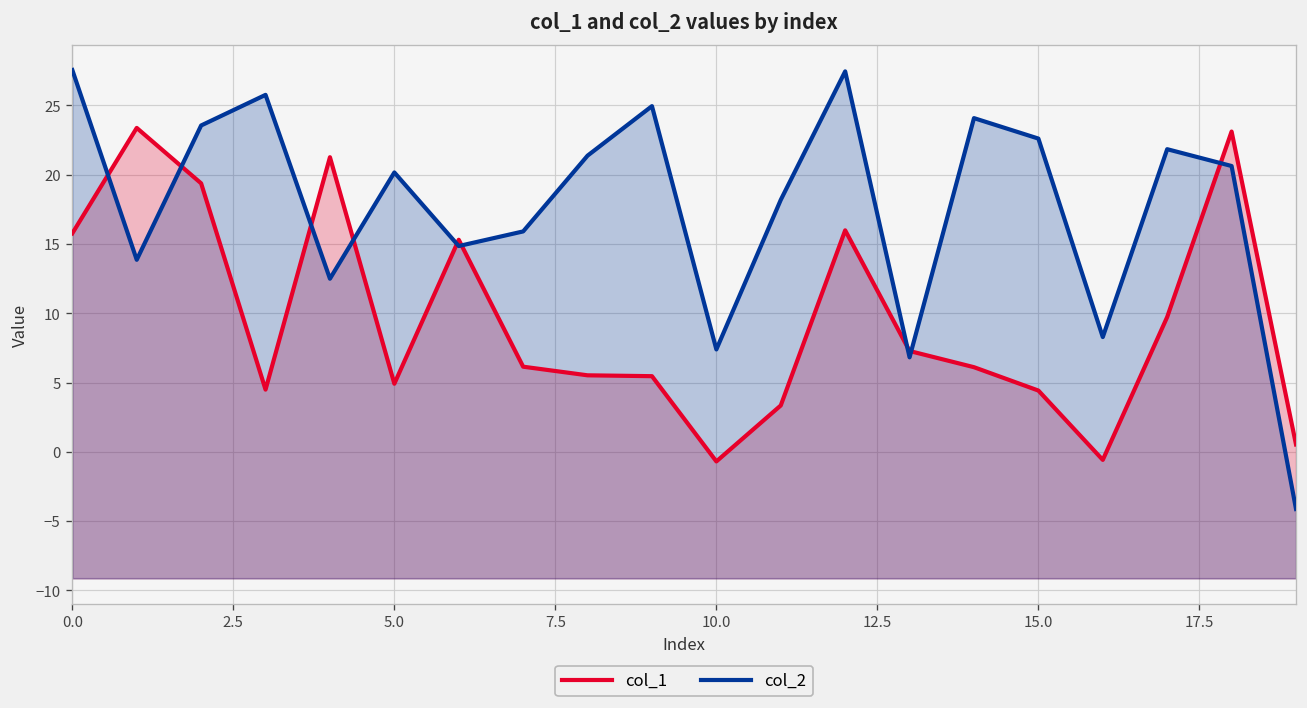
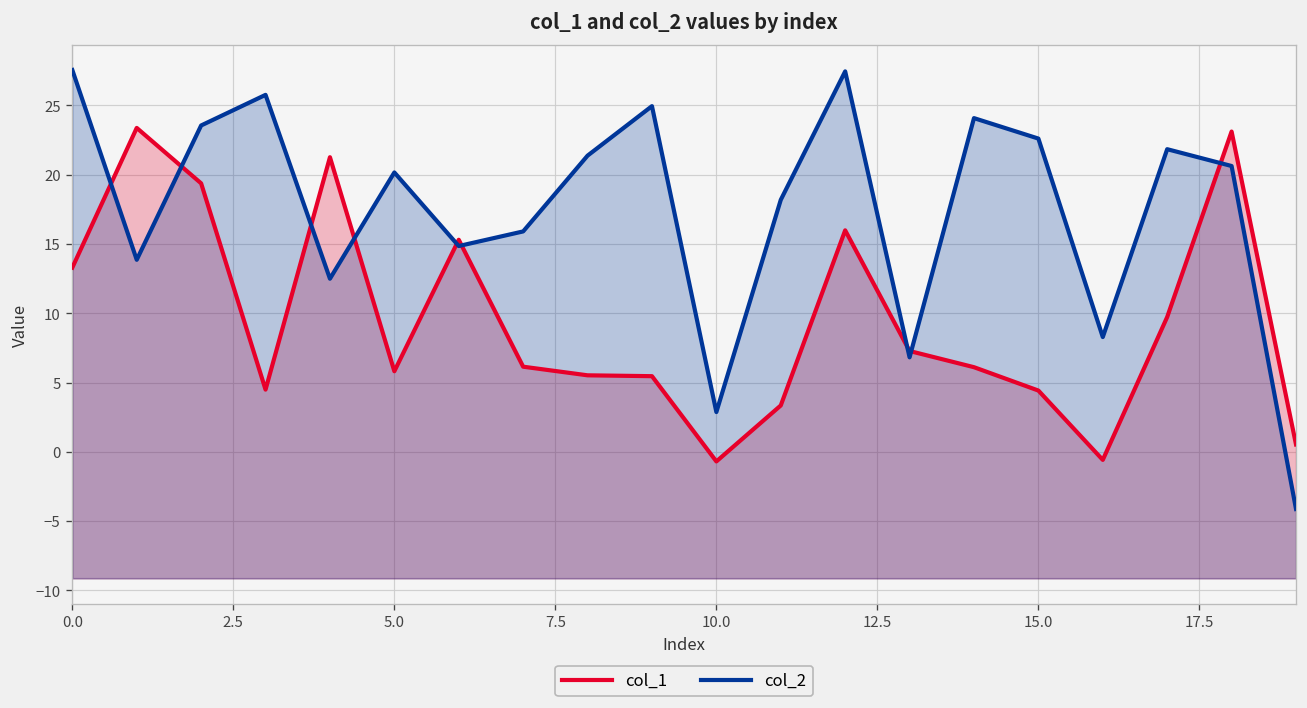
  {
    "col_1": {
-     "0.0": 15.8,
-     "5.0": 4.9,
+     "0.0": 13.3,
+     "5.0": 5.8,
      "10.0": -0.7,
      "15.0": 4.4
    },
    "col_2": {
      "0.0": 27.5,
      "5.0": 20.2,
-     "10.0": 7.4,
+     "10.0": 2.9,
      "15.0": 22.6
    }
  }
